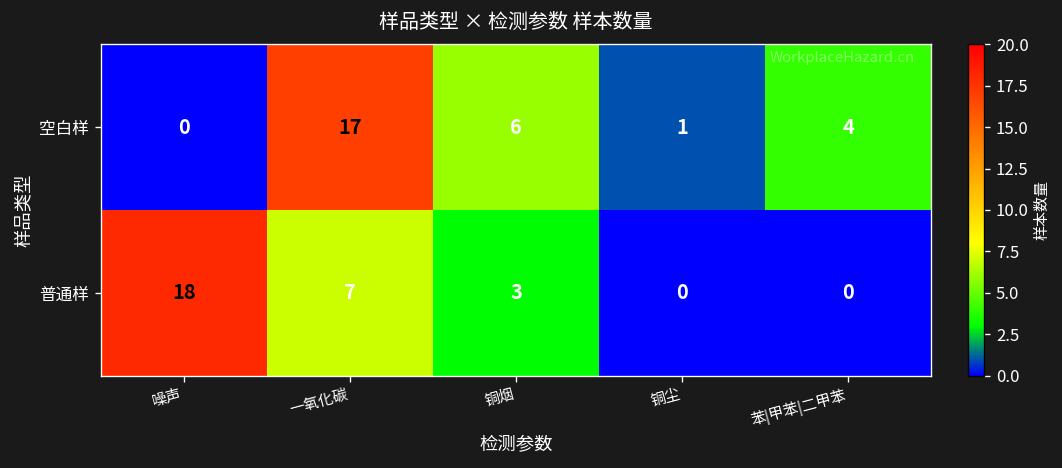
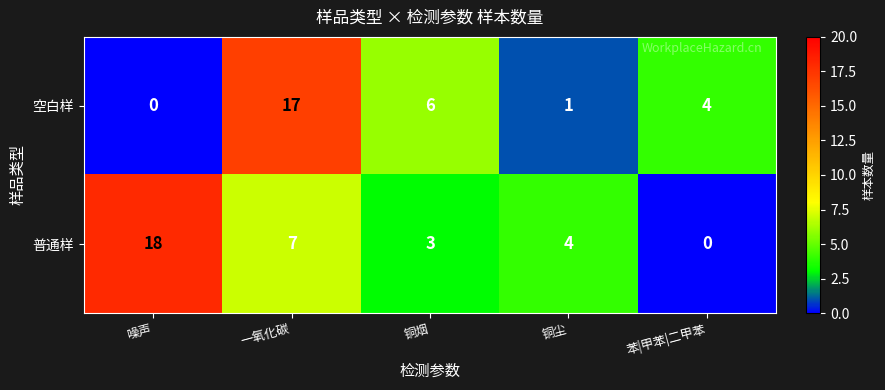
  {
    "空白样": {
      "噪声": 0,
      "一氧化碳": 17,
      "铜烟": 6,
      "铜尘": 1
    },
    "普通样": {
      "噪声": 18,
      "一氧化碳": 7,
      "铜烟": 3,
-     "铜尘": 0,
+     "铜尘": 4,
      "苯|甲苯|二甲苯": 0
    }
  }
